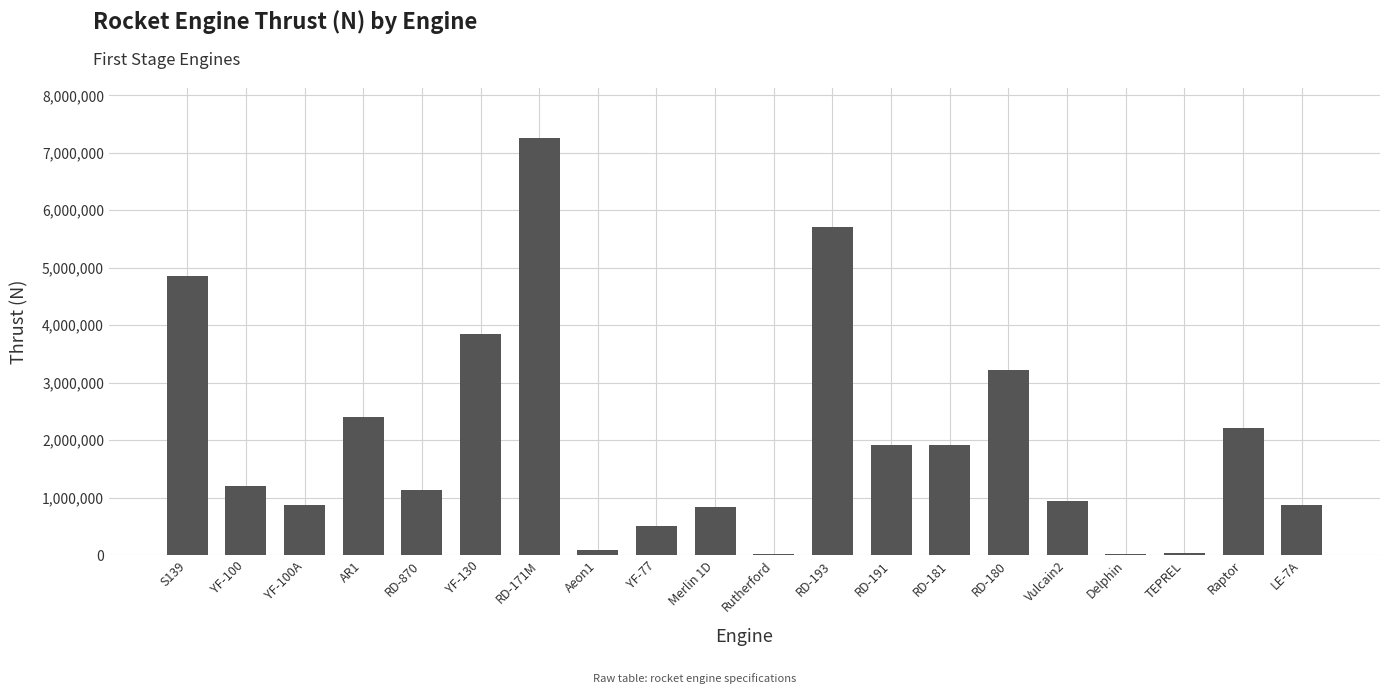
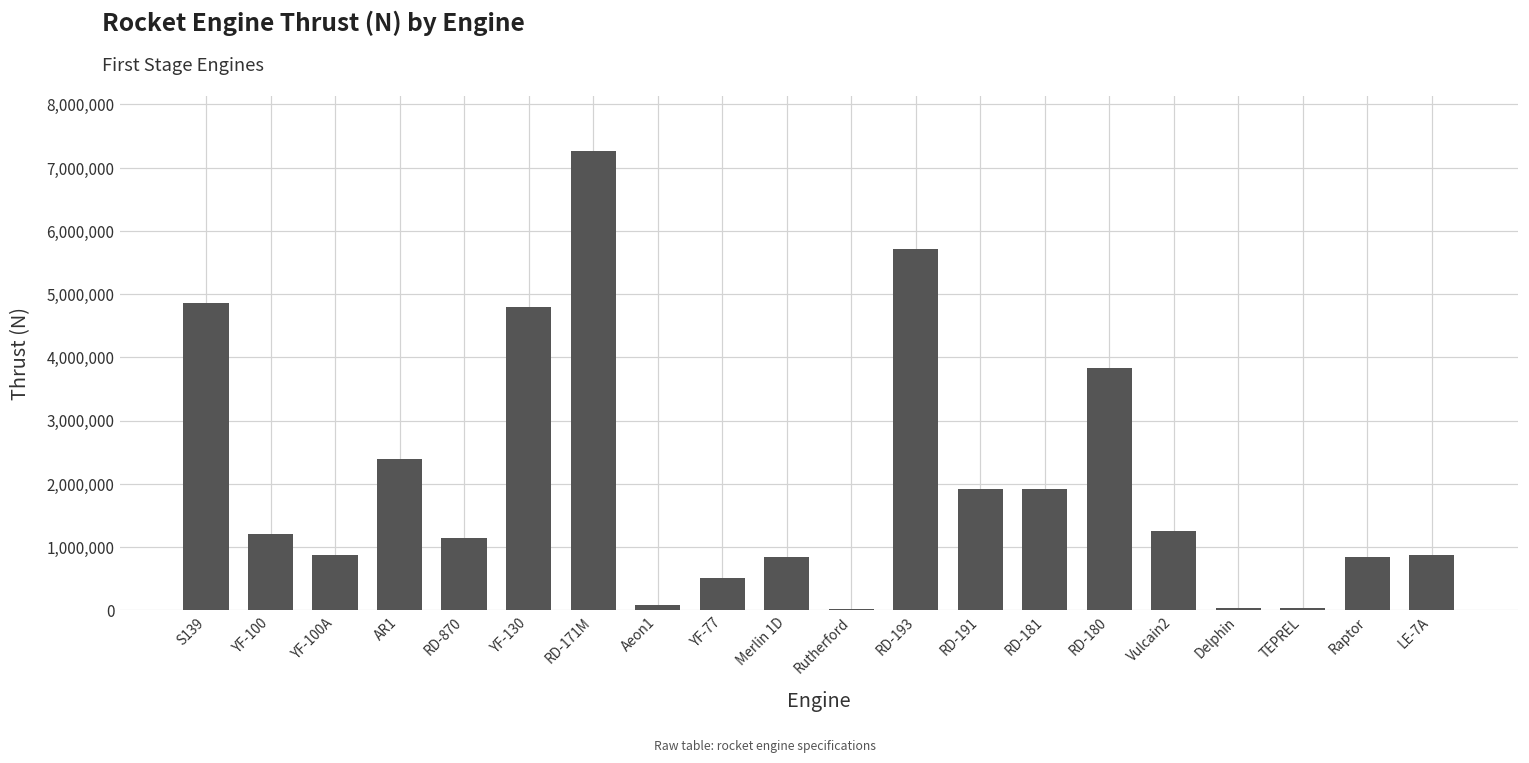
  {
    "S139": "4,900,000",
    "YF-100": "1,200,000",
    "YF-100A": "900,000",
    "AR1": "2,400,000",
    "RD-870": "1,100,000",
-   "YF-130": "3,800,000",
+   "YF-130": "4,800,000",
    "RD-171M": "7,300,000",
    "Aeon1": "100,000",
    "YF-77": "500,000",
    "Merlin 1D": "800,000",
    "RD-193": "5,700,000",
    "RD-191": "1,900,000",
    "RD-181": "1,900,000",
-   "RD-180": "3,200,000",
-   "Vulcain2": "900,000",
-   "Raptor": "2,200,000",
+   "RD-180": "3,800,000",
+   "Vulcain2": "1,300,000",
+   "Raptor": "800,000",
    "LE-7A": "900,000"
  }
